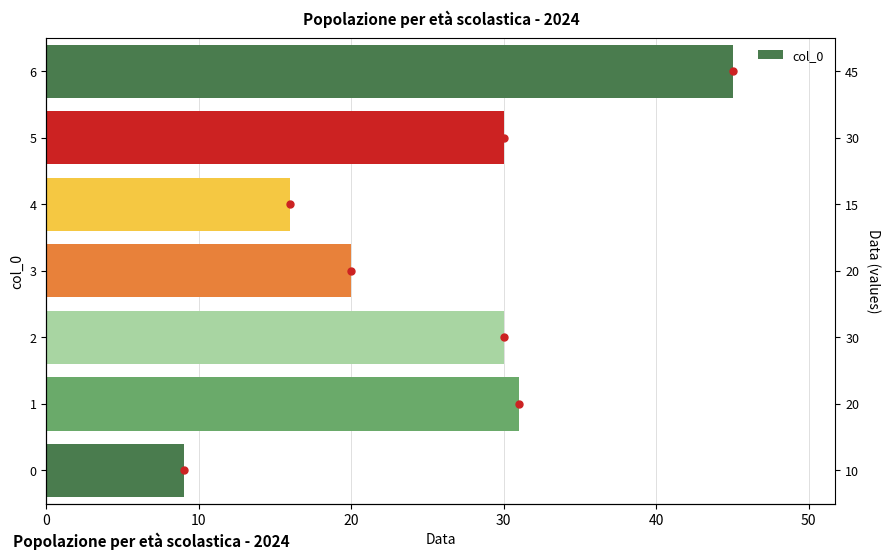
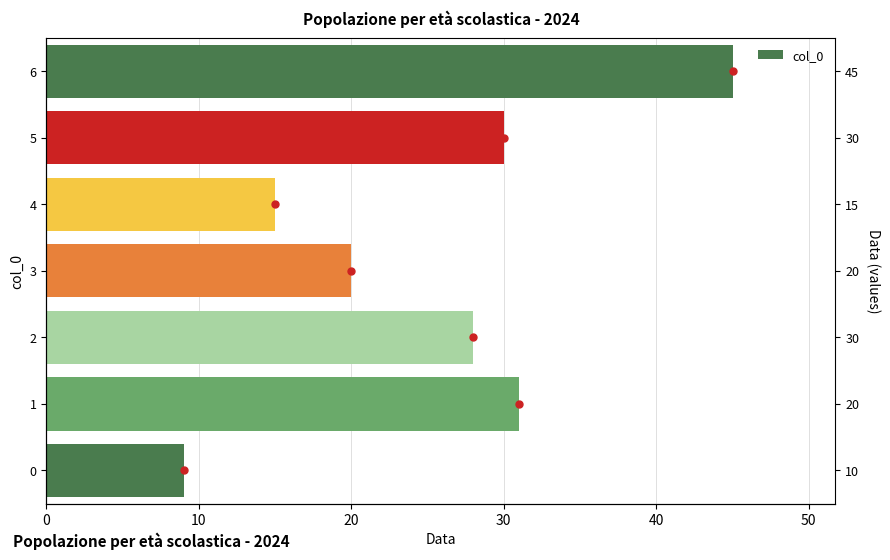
  {
    "col_0": {
      "6": 45,
      "5": 30,
-     "4": 16,
+     "4": 15,
      "3": 20,
-     "2": 30,
+     "2": 28,
      "1": 31,
      "0": 9
    }
  }
